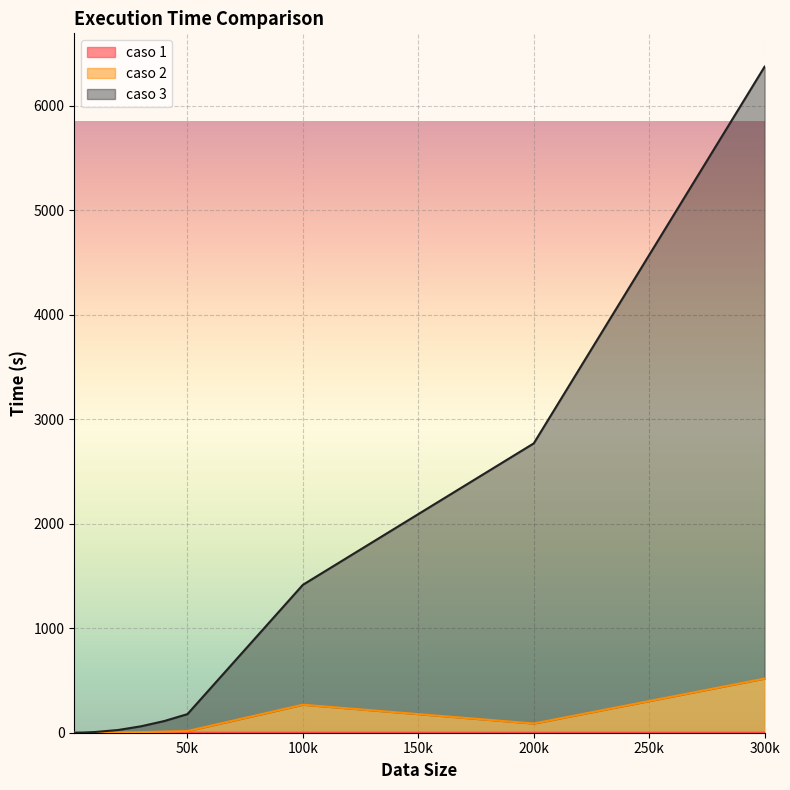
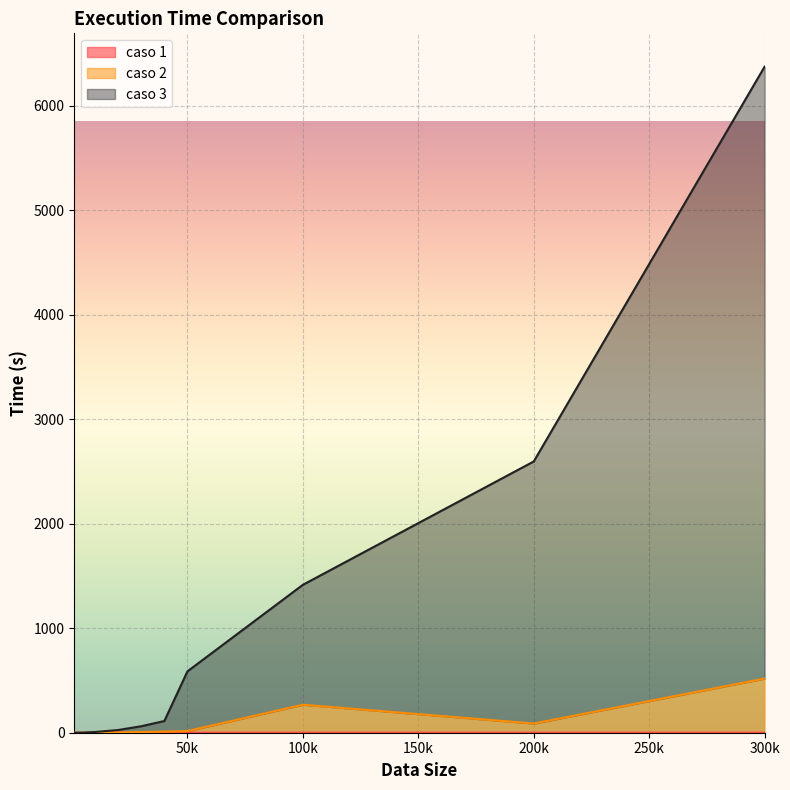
  {
    "caso 1": {
      "100k": 0,
      "200k": 0,
      "300k": 0
    },
    "caso 2": {
      "100k": 270,
      "200k": 90,
      "300k": 520
    },
    "caso 3": {
-     "50k": 160,
+     "50k": 570,
      "100k": 1150,
-     "200k": 2680,
+     "200k": 2510,
      "300k": 5850
    }
  }
